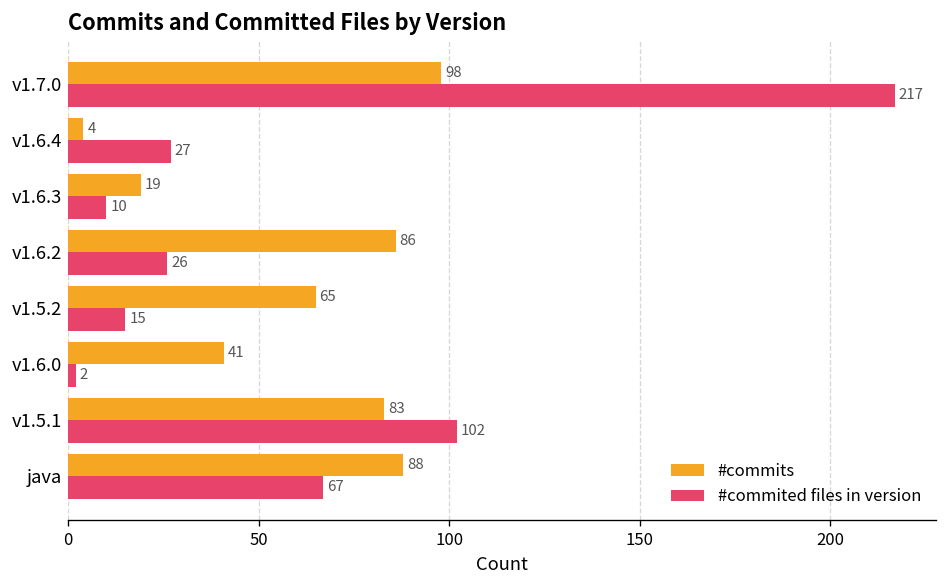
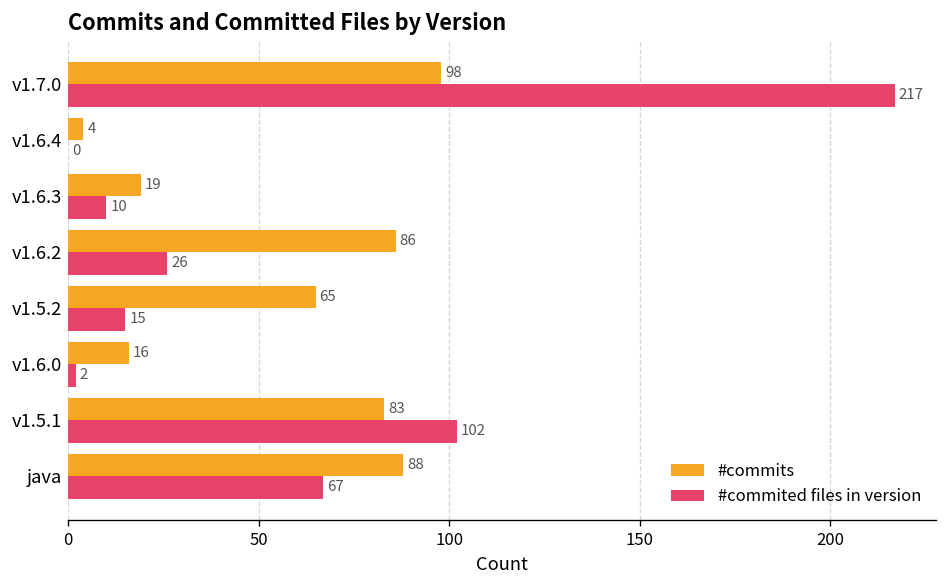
  {
    "#commits": {
      "v1.7.0": 98,
      "v1.6.4": 4,
      "v1.6.3": 19,
      "v1.6.2": 86,
      "v1.5.2": 65,
-     "v1.6.0": 41,
+     "v1.6.0": 16,
      "v1.5.1": 83,
      "java": 88
    },
    "#commited files in version": {
      "v1.7.0": 217,
-     "v1.6.4": 27,
+     "v1.6.4": 0,
      "v1.6.3": 10,
      "v1.6.2": 26,
      "v1.5.2": 15,
      "v1.6.0": 2,
      "v1.5.1": 102,
      "java": 67
    }
  }
